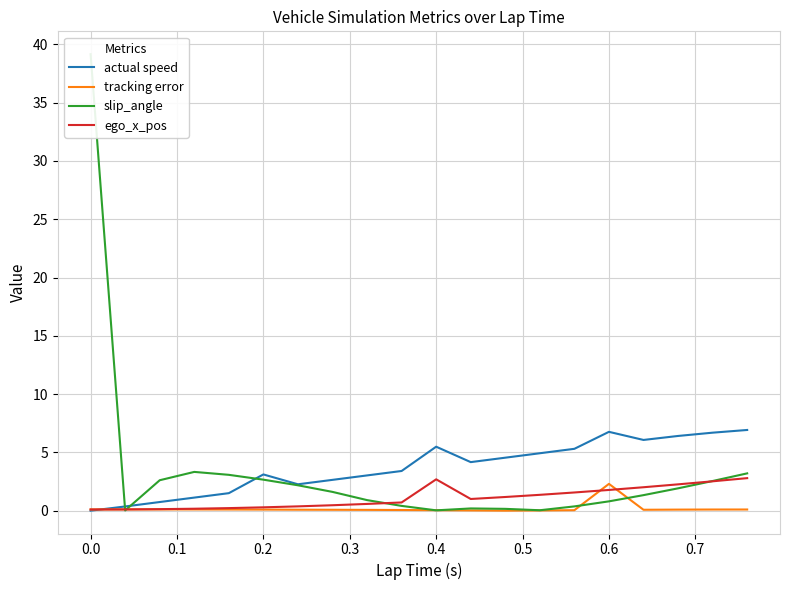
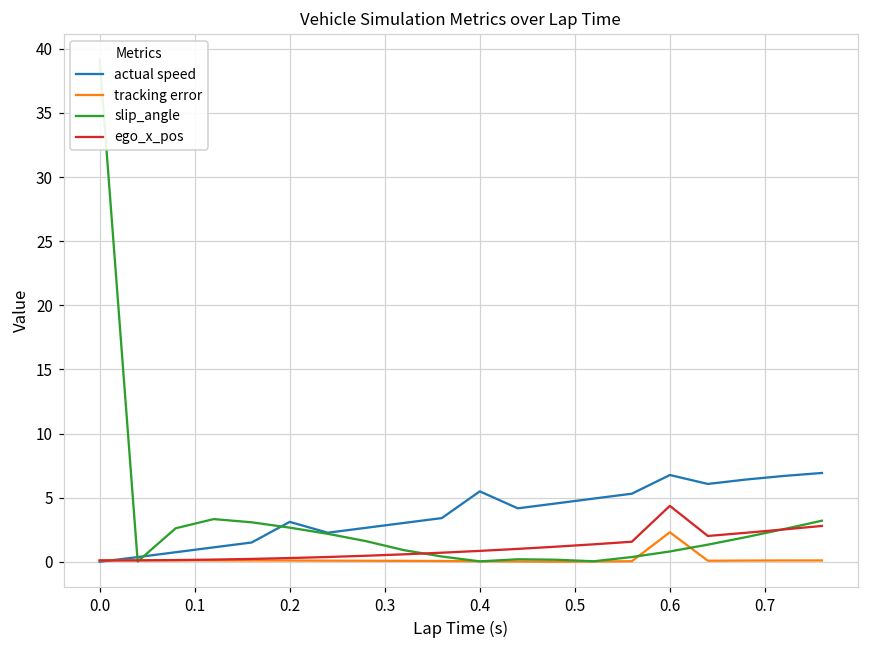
  {
    "actual speed": {
      "0.2": 3.1,
      "0.4": 5.5,
      "0.6": 6.8
    },
    "tracking error": {
      "0.6": 2.3
    },
    "slip_angle": {
      "0.2": 2.7,
      "0.6": 0.8
    },
    "ego_x_pos": {
-     "0.4": 2.7,
-     "0.6": 1.8
+     "0.4": 0.8,
+     "0.6": 4.4
    }
  }
